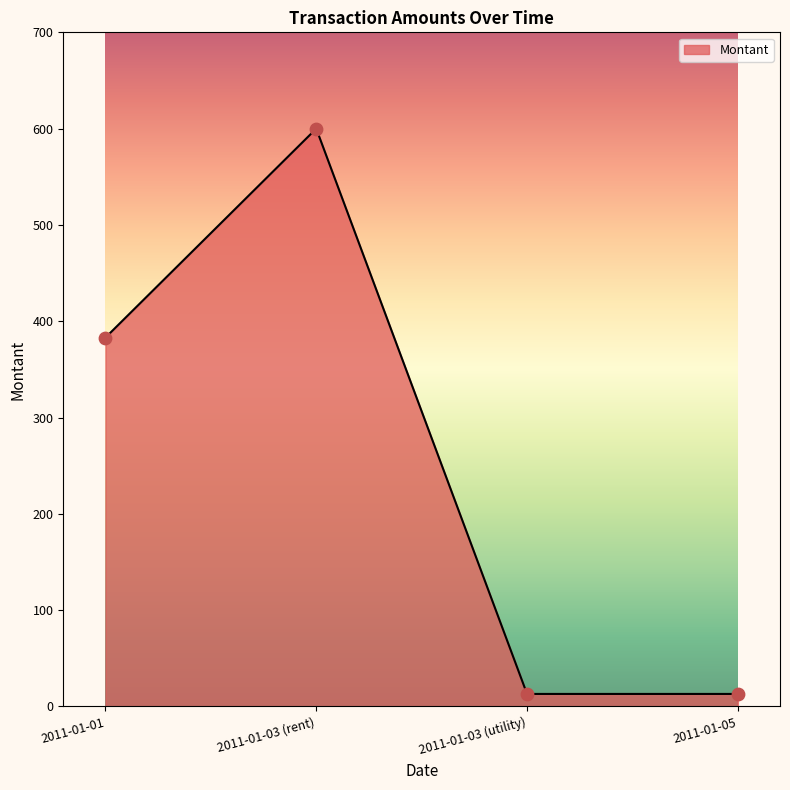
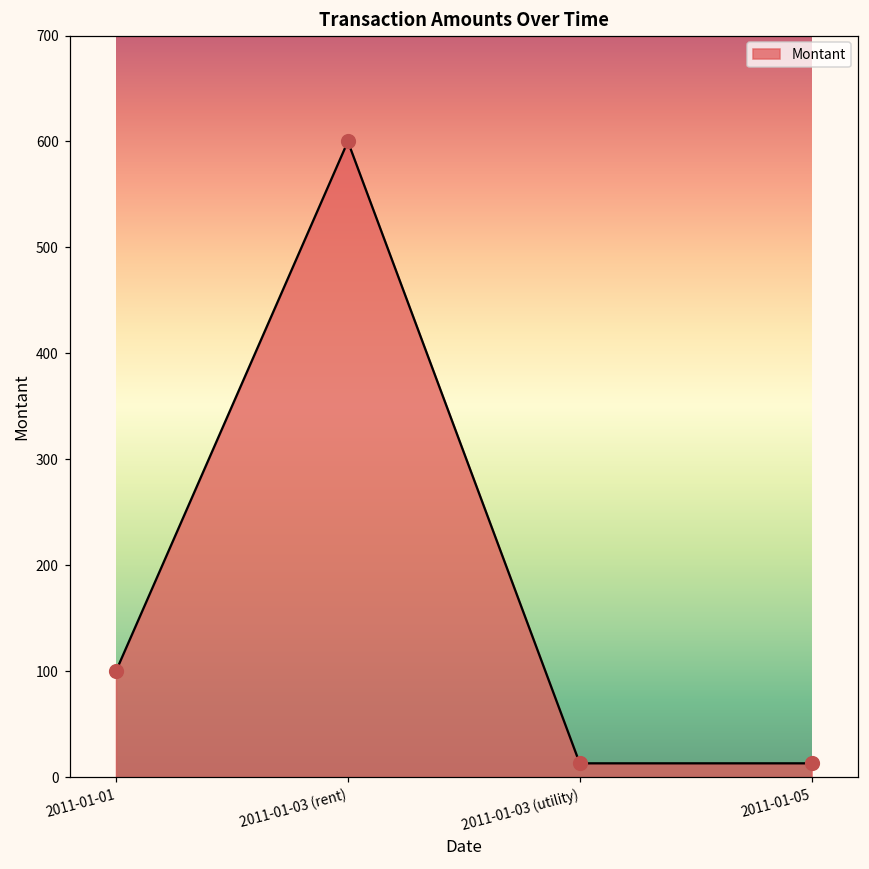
  {
-   "2011-01-01": 380,
+   "2011-01-01": 100,
    "2011-01-03 (rent)": 600,
    "2011-01-03 (utility)": 10,
    "2011-01-05": 10
  }
